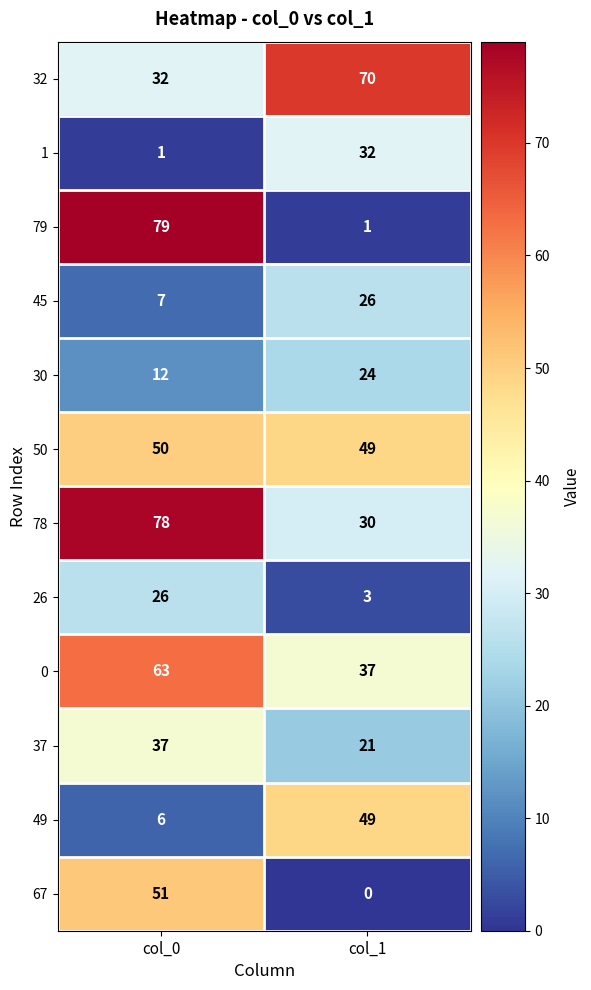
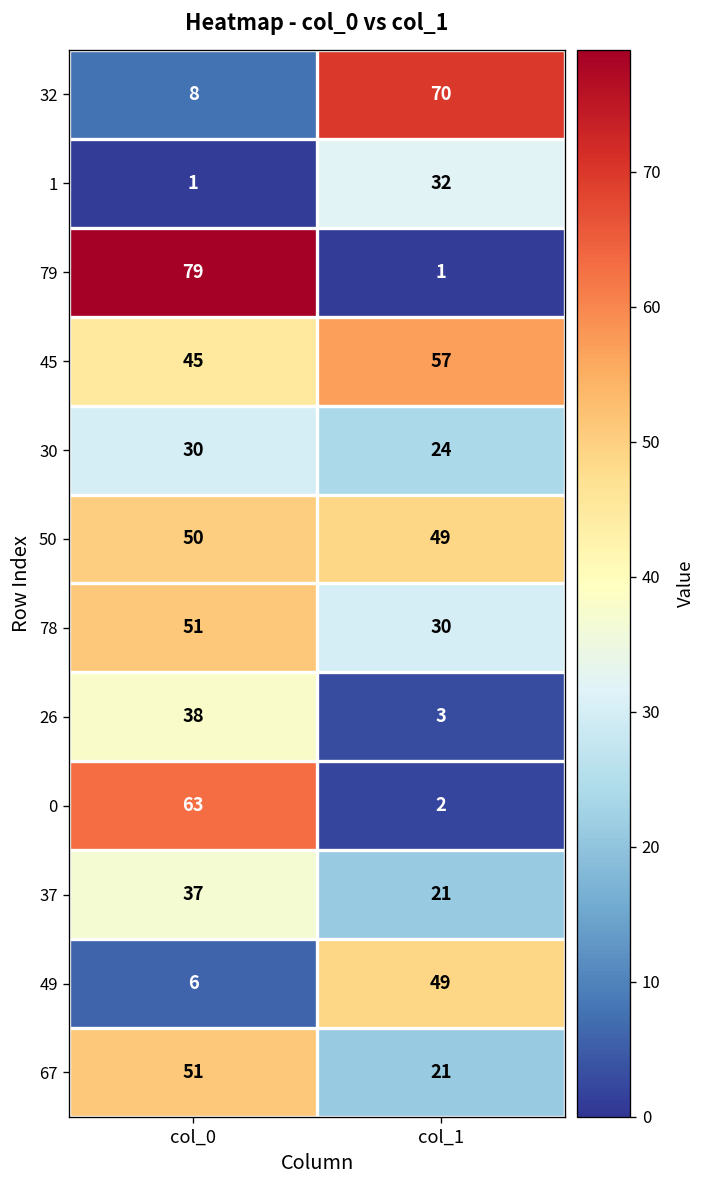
  {
    "32": {
-     "col_0": 32,
+     "col_0": 8,
      "col_1": 70
    },
    "1": {
      "col_0": 1,
      "col_1": 32
    },
    "79": {
      "col_0": 79,
      "col_1": 1
    },
    "45": {
-     "col_0": 7,
-     "col_1": 26
+     "col_0": 45,
+     "col_1": 57
    },
    "30": {
-     "col_0": 12,
+     "col_0": 30,
      "col_1": 24
    },
    "50": {
      "col_0": 50,
      "col_1": 49
    },
    "78": {
-     "col_0": 78,
+     "col_0": 51,
      "col_1": 30
    },
    "26": {
-     "col_0": 26,
+     "col_0": 38,
      "col_1": 3
    },
    "0": {
      "col_0": 63,
-     "col_1": 37
+     "col_1": 2
    },
    "37": {
      "col_0": 37,
      "col_1": 21
    },
    "49": {
      "col_0": 6,
      "col_1": 49
    },
    "67": {
      "col_0": 51,
-     "col_1": 0
+     "col_1": 21
    }
  }
